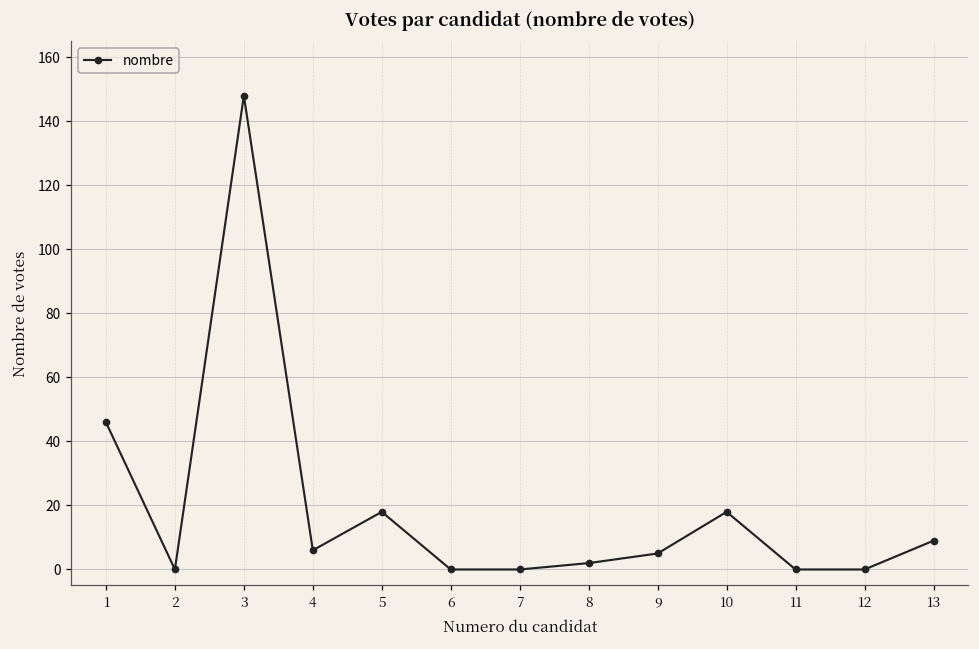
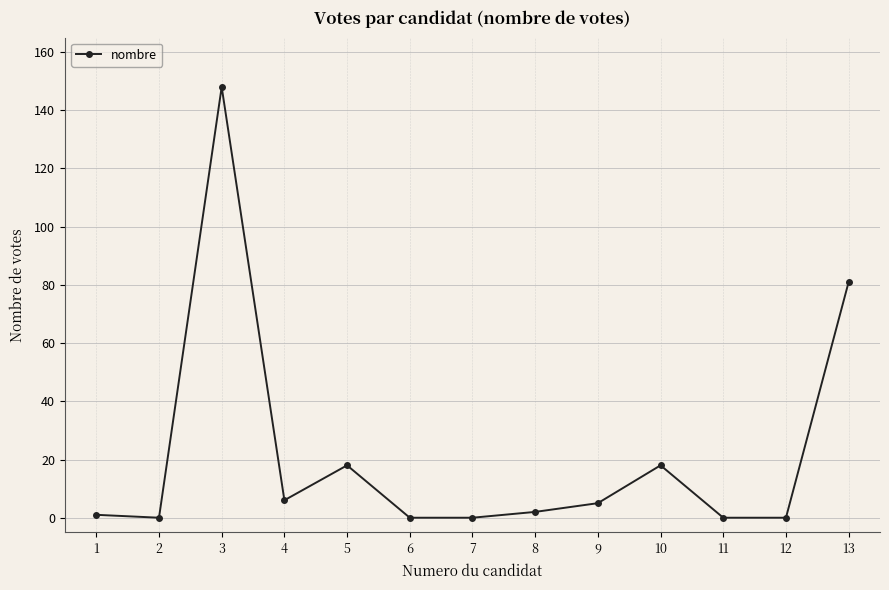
  {
-   "1": 46,
+   "1": 1,
    "2": 0,
    "3": 148,
    "4": 6,
    "5": 18,
    "6": 0,
    "7": 0,
    "8": 2,
    "9": 5,
    "10": 18,
    "11": 0,
    "12": 0,
-   "13": 9
+   "13": 81
  }
